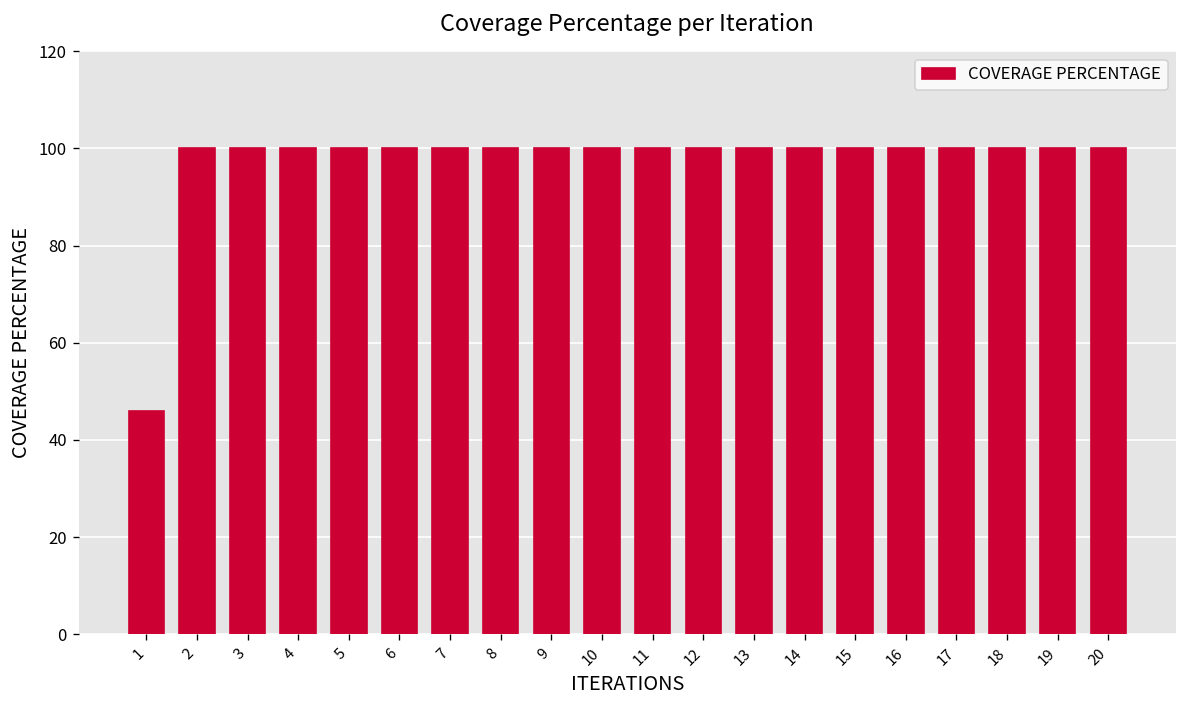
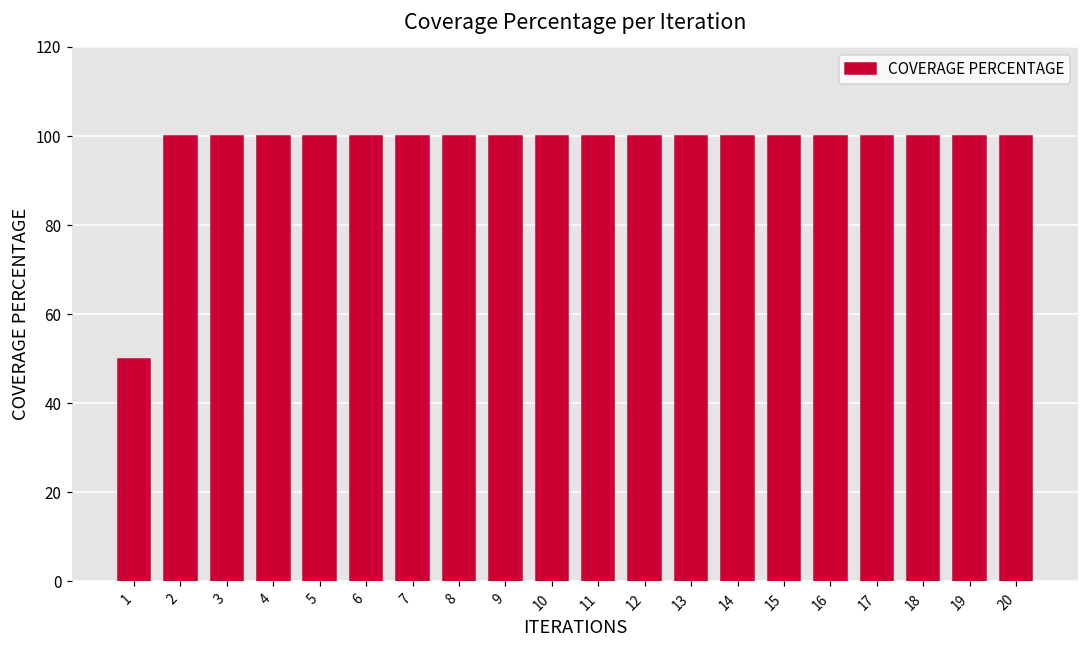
  {
-   "1": 46,
+   "1": 50,
    "2": 100,
    "3": 100,
    "4": 100,
    "5": 100,
    "6": 100,
    "7": 100,
    "8": 100,
    "9": 100,
    "10": 100,
    "11": 100,
    "12": 100,
    "13": 100,
    "14": 100,
    "15": 100,
    "16": 100,
    "17": 100,
    "18": 100,
    "19": 100,
    "20": 100
  }
